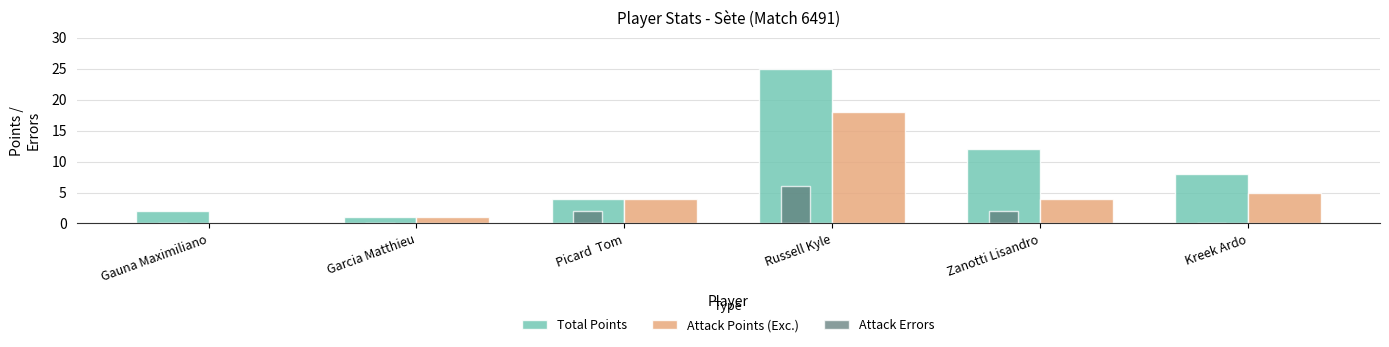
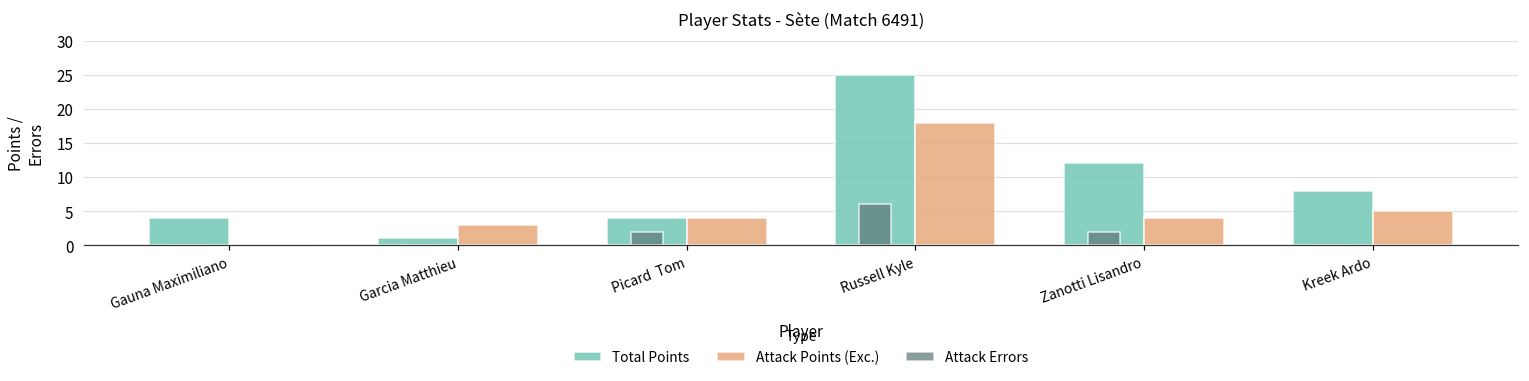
  {
    "Total Points": {
-     "Gauna Maximiliano": 2,
+     "Gauna Maximiliano": 4,
      "Garcia Matthieu": 1,
      "Picard Tom": 4,
      "Russell Kyle": 25,
      "Zanotti Lisandro": 12,
      "Kreek Ardo": 8
    },
    "Attack Points (Exc.)": {
      "Gauna Maximiliano": 0,
-     "Garcia Matthieu": 1,
+     "Garcia Matthieu": 3,
      "Picard Tom": 4,
      "Russell Kyle": 18,
      "Zanotti Lisandro": 4,
      "Kreek Ardo": 5
    },
    "Attack Errors": {
      "Gauna Maximiliano": 0,
      "Garcia Matthieu": 0,
      "Kreek Ardo": 0
    }
  }
